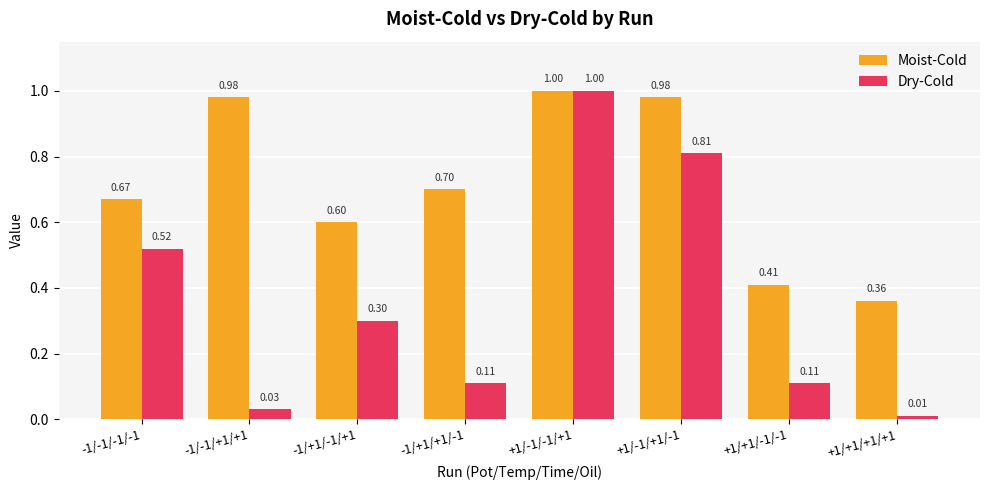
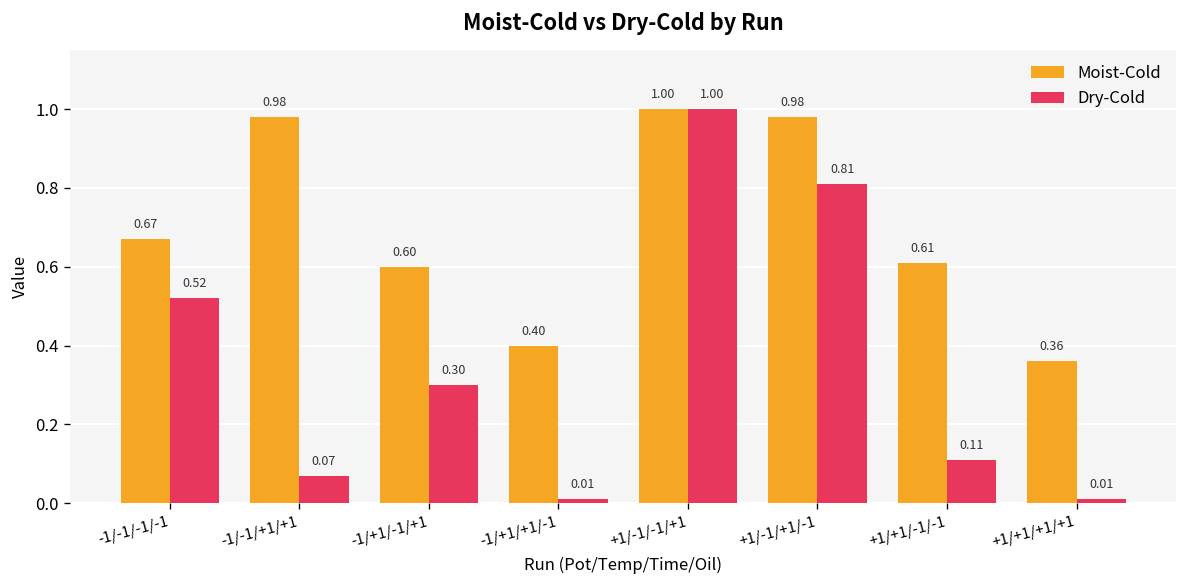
  {
    "Moist-Cold": {
      "-1/-1/-1/-1": 0.67,
      "-1/-1/+1/+1": 0.98,
      "-1/+1/-1/+1": 0.60,
-     "-1/+1/+1/-1": 0.70,
+     "-1/+1/+1/-1": 0.40,
      "+1/-1/-1/+1": 1.00,
      "+1/-1/+1/-1": 0.98,
-     "+1/+1/-1/-1": 0.41,
+     "+1/+1/-1/-1": 0.61,
      "+1/+1/+1/+1": 0.36
    },
    "Dry-Cold": {
      "-1/-1/-1/-1": 0.52,
-     "-1/-1/+1/+1": 0.03,
+     "-1/-1/+1/+1": 0.07,
      "-1/+1/-1/+1": 0.30,
-     "-1/+1/+1/-1": 0.11,
+     "-1/+1/+1/-1": 0.01,
      "+1/-1/-1/+1": 1.00,
      "+1/-1/+1/-1": 0.81,
      "+1/+1/-1/-1": 0.11,
      "+1/+1/+1/+1": 0.01
    }
  }
